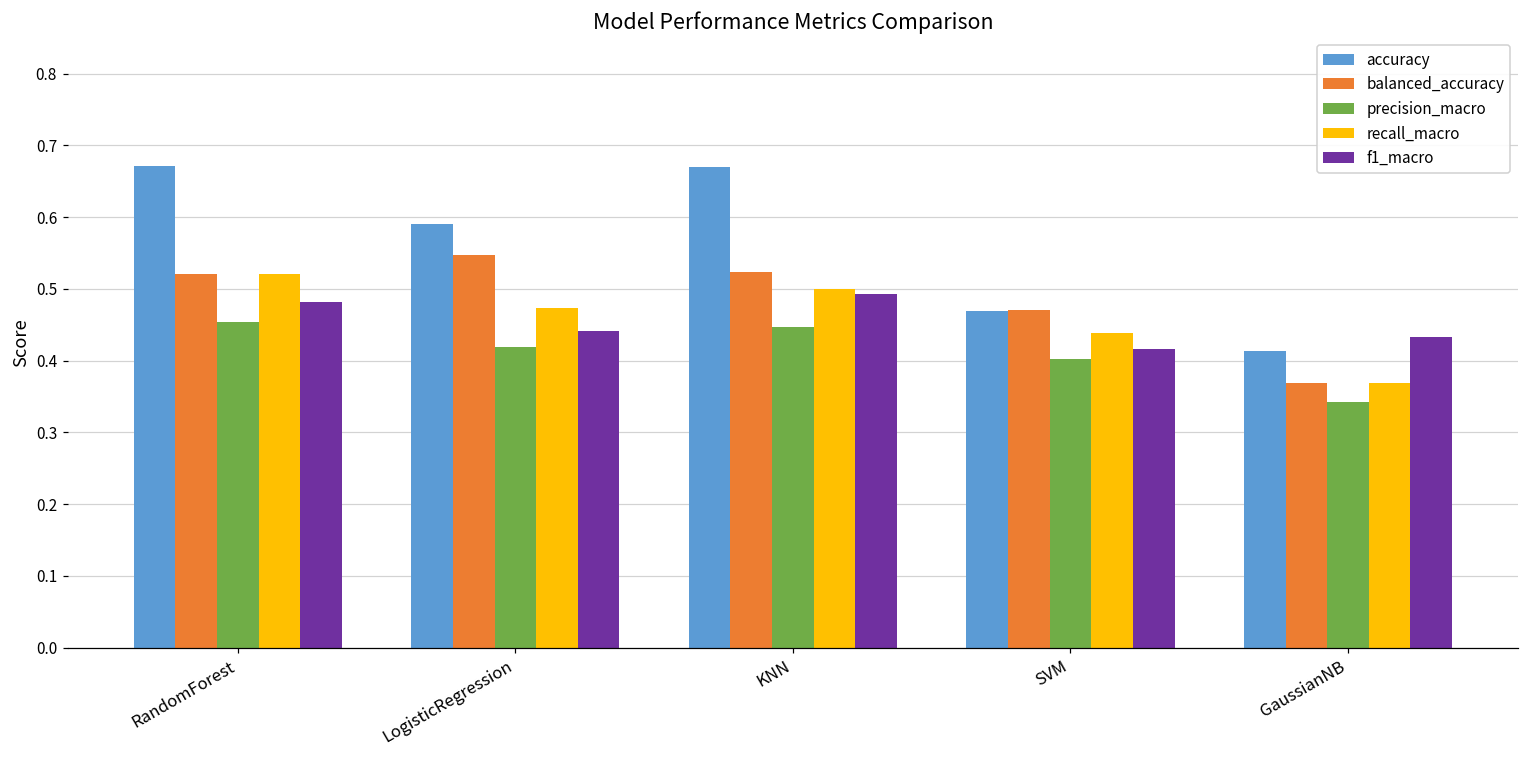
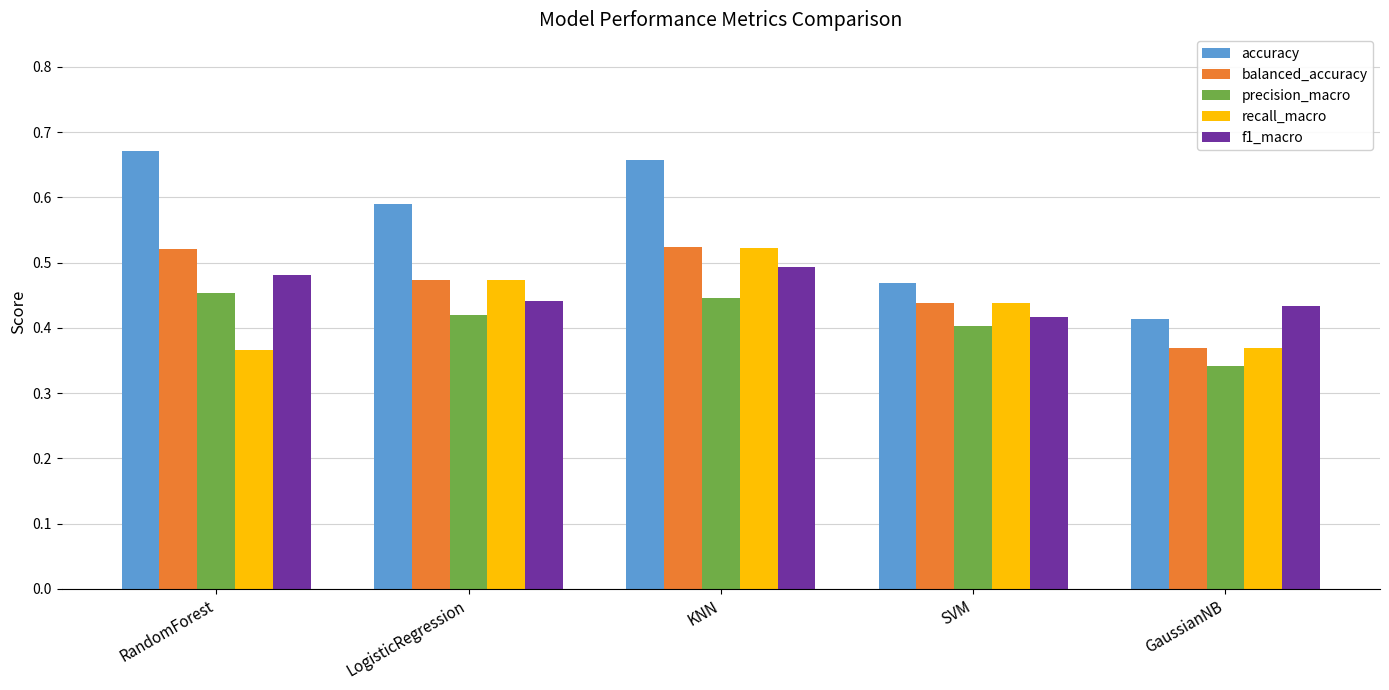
  {
    "accuracy": {
      "RandomForest": 0.67,
      "LogisticRegression": 0.59,
-     "KNN": 0.67,
+     "KNN": 0.66,
      "SVM": 0.47,
      "GaussianNB": 0.41
    },
    "balanced_accuracy": {
      "RandomForest": 0.52,
-     "LogisticRegression": 0.55,
+     "LogisticRegression": 0.47,
      "KNN": 0.52,
-     "SVM": 0.47,
+     "SVM": 0.44,
      "GaussianNB": 0.37
    },
    "precision_macro": {
      "RandomForest": 0.45,
      "LogisticRegression": 0.42,
      "KNN": 0.45,
      "SVM": 0.40,
      "GaussianNB": 0.34
    },
    "recall_macro": {
-     "RandomForest": 0.52,
+     "RandomForest": 0.37,
      "LogisticRegression": 0.47,
-     "KNN": 0.50,
+     "KNN": 0.52,
      "SVM": 0.44,
      "GaussianNB": 0.37
    },
    "f1_macro": {
      "RandomForest": 0.48,
      "LogisticRegression": 0.44,
      "KNN": 0.49,
      "SVM": 0.42,
      "GaussianNB": 0.43
    }
  }
